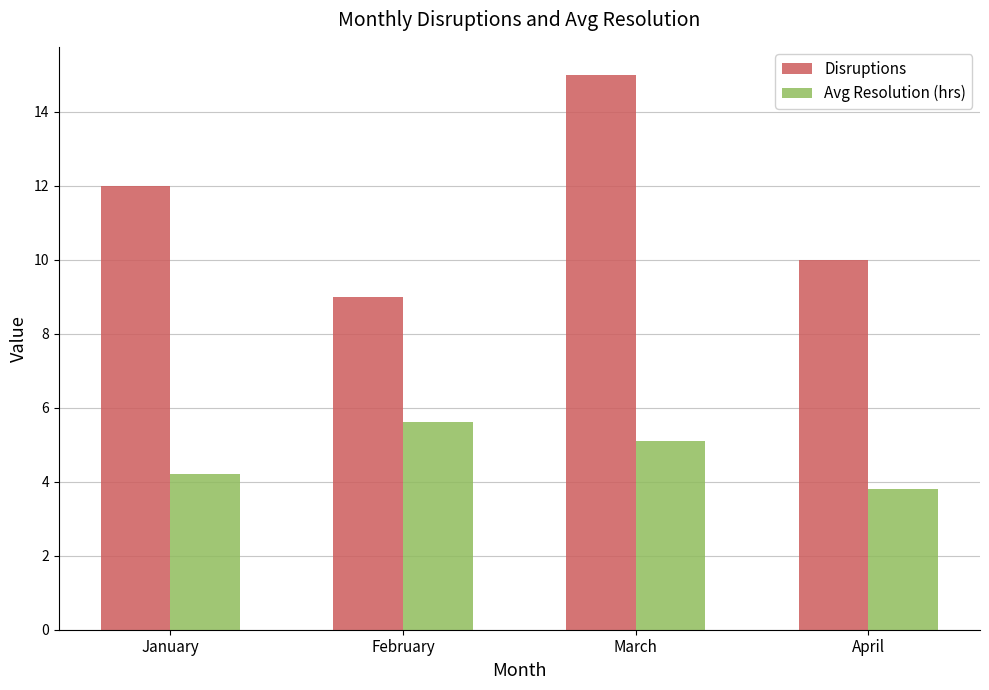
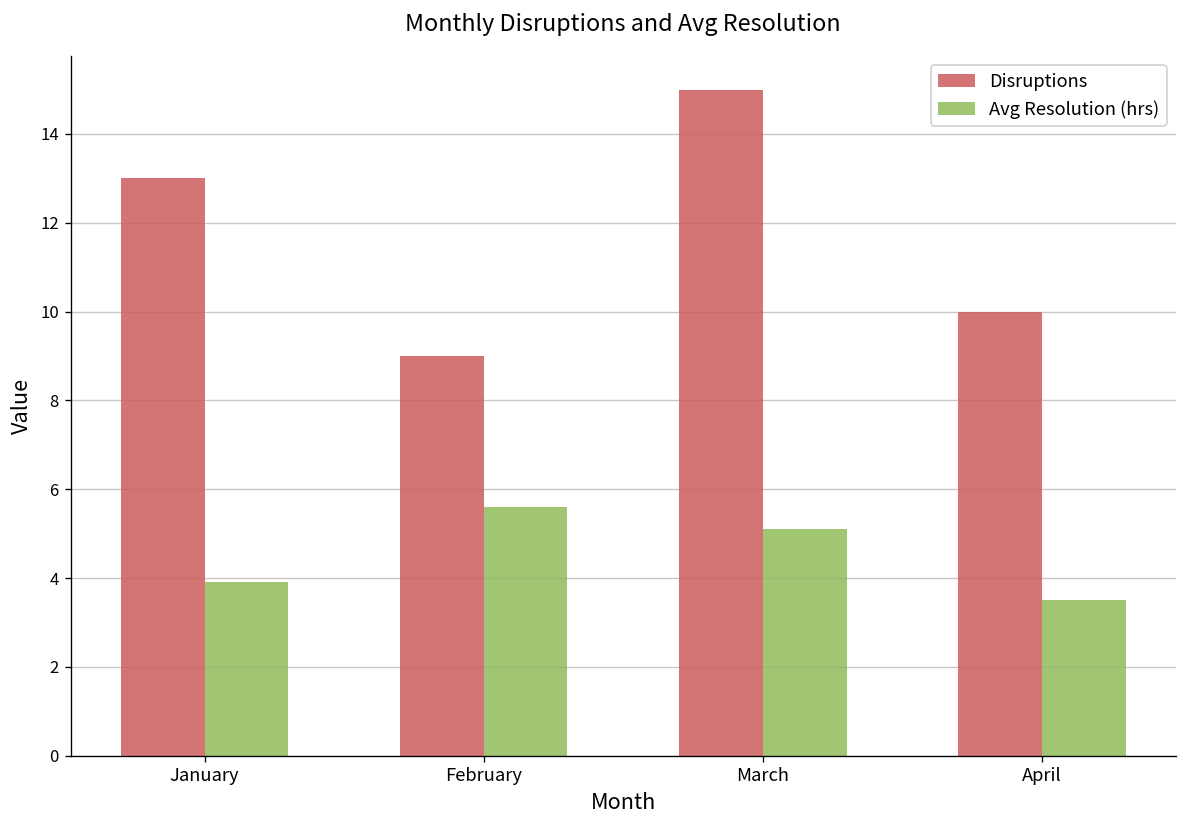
  {
    "Disruptions": {
-     "January": 12,
+     "January": 13,
      "February": 9,
      "March": 15,
      "April": 10
    },
    "Avg Resolution (hrs)": {
-     "January": 4.2,
+     "January": 3.9,
      "February": 5.6,
      "March": 5.1,
-     "April": 3.8
+     "April": 3.5
    }
  }
